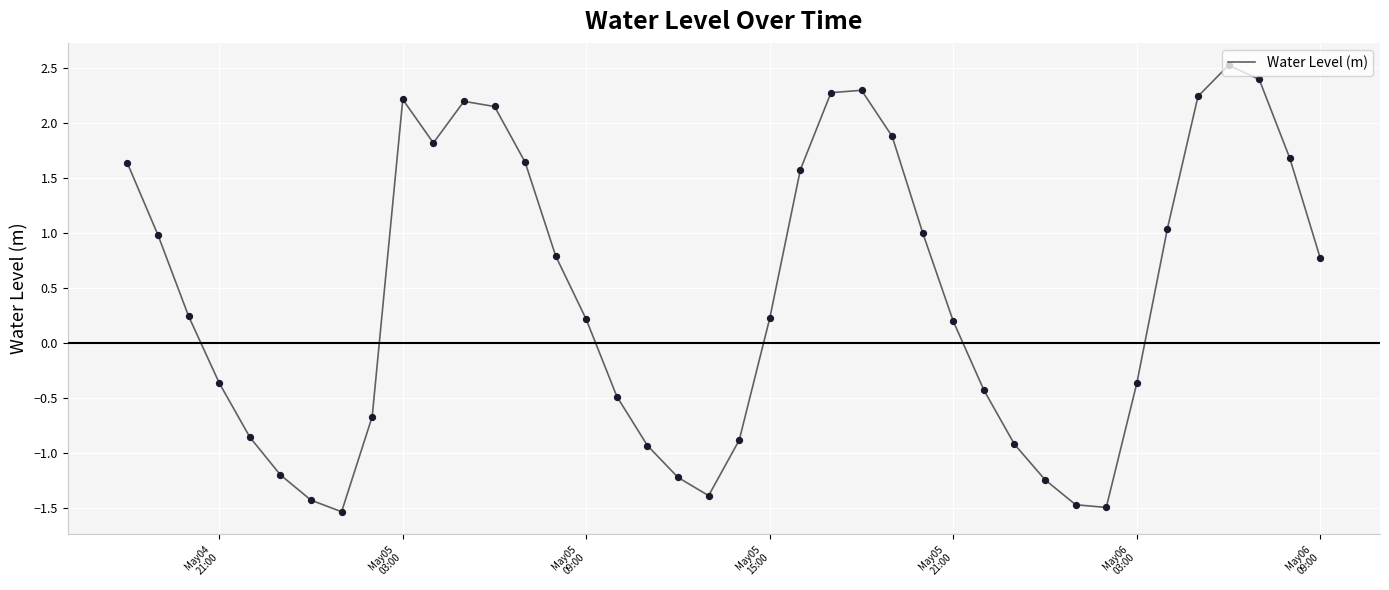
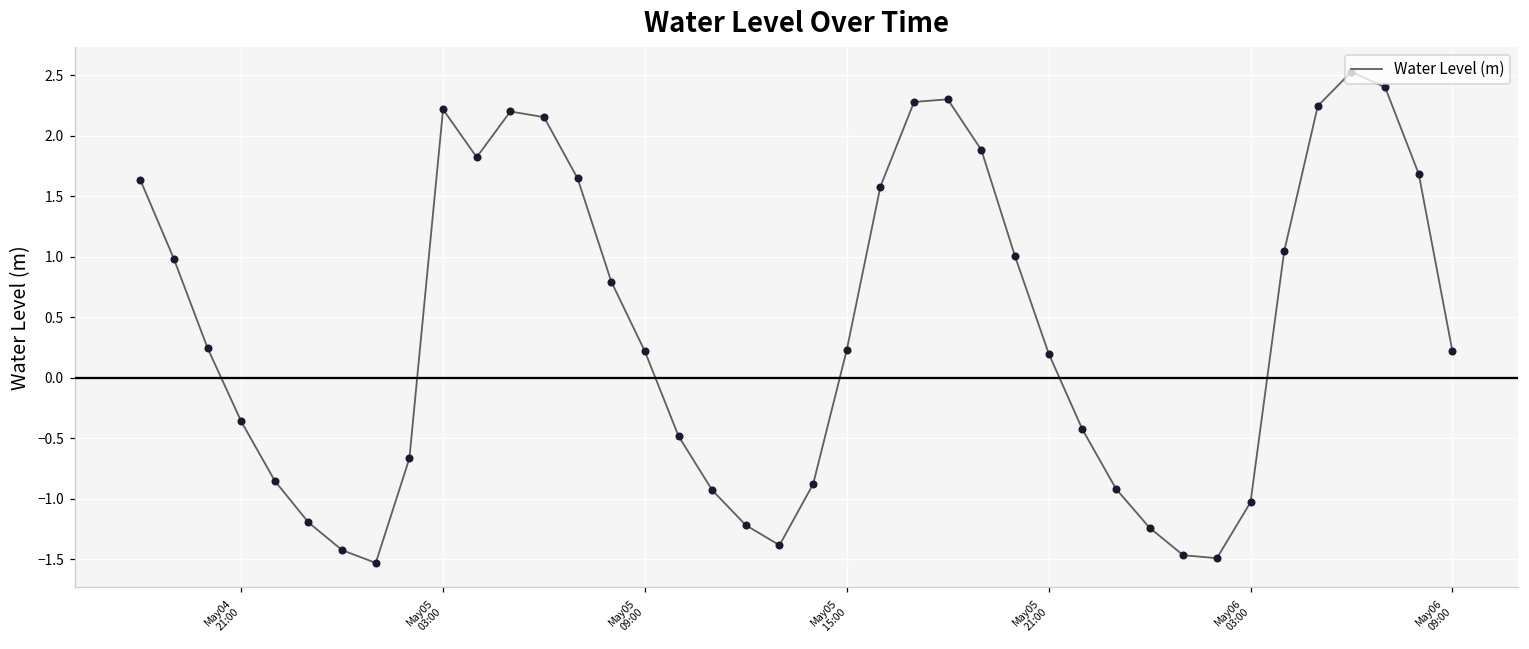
  {
    "May04 21:00": -0.36,
    "May05 03:00": 2.22,
    "May05 09:00": 0.22,
    "May05 15:00": 0.23,
    "May05 21:00": 0.20,
-   "May06 03:00": -0.36,
-   "May06 09:00": 0.77
+   "May06 03:00": -1.03,
+   "May06 09:00": 0.22
  }
